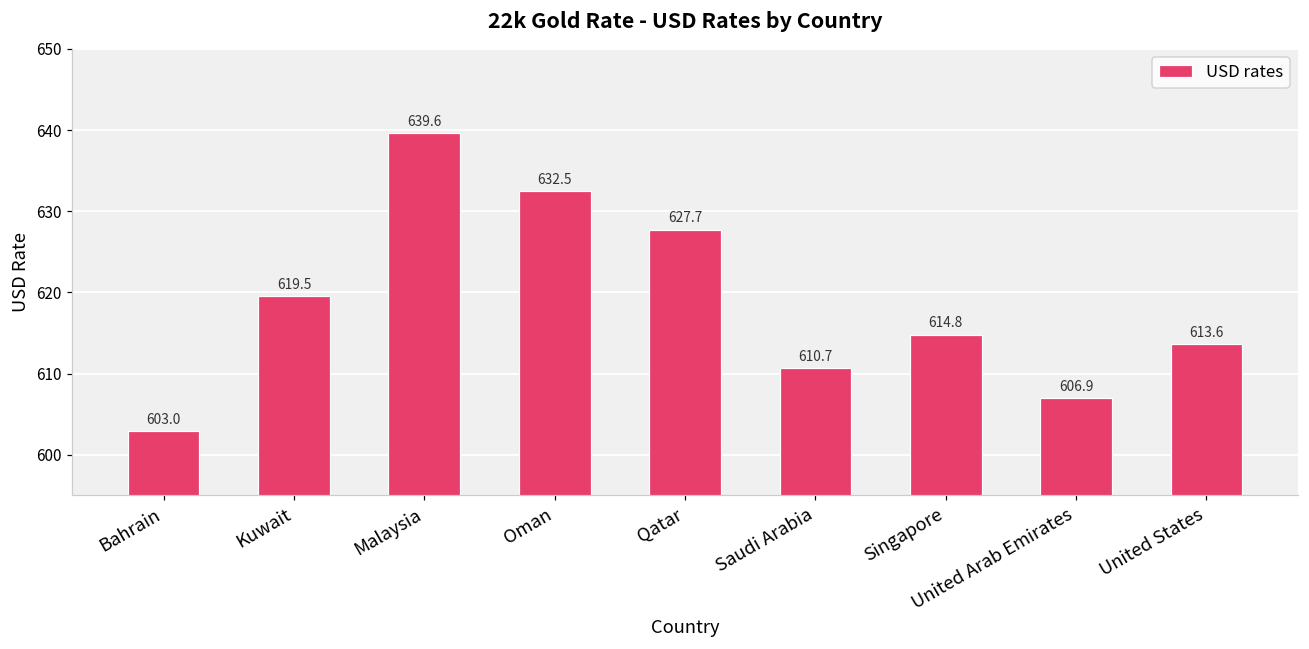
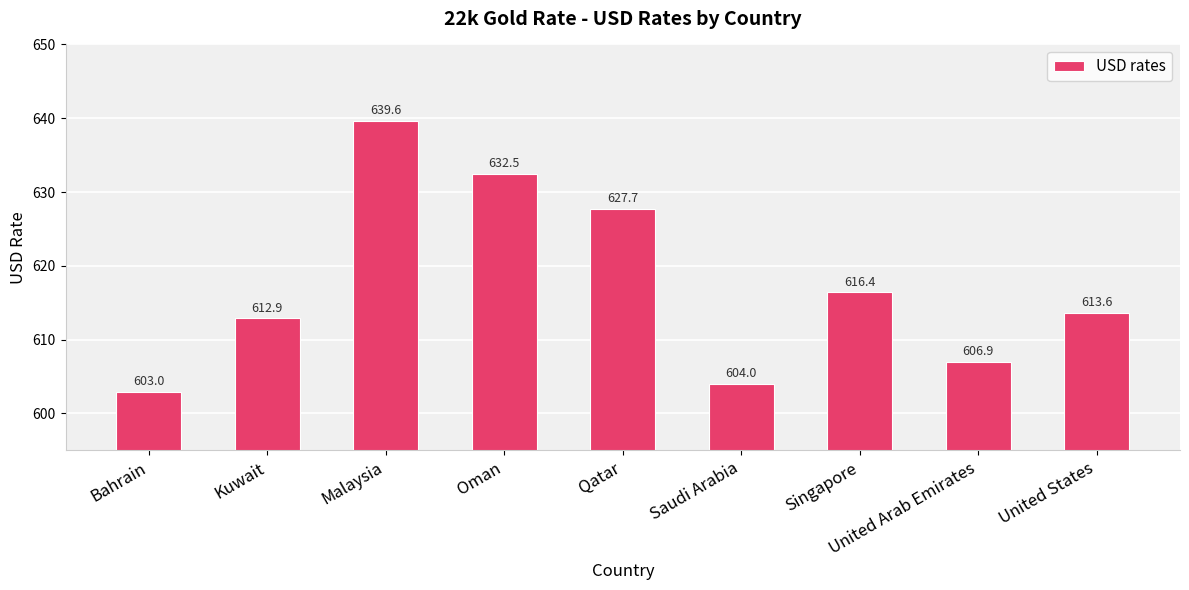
  {
    "Bahrain": 603.0,
-   "Kuwait": 619.5,
+   "Kuwait": 612.9,
    "Malaysia": 639.6,
    "Oman": 632.5,
    "Qatar": 627.7,
-   "Saudi Arabia": 610.7,
-   "Singapore": 614.8,
+   "Saudi Arabia": 604.0,
+   "Singapore": 616.4,
    "United Arab Emirates": 606.9,
    "United States": 613.6
  }
